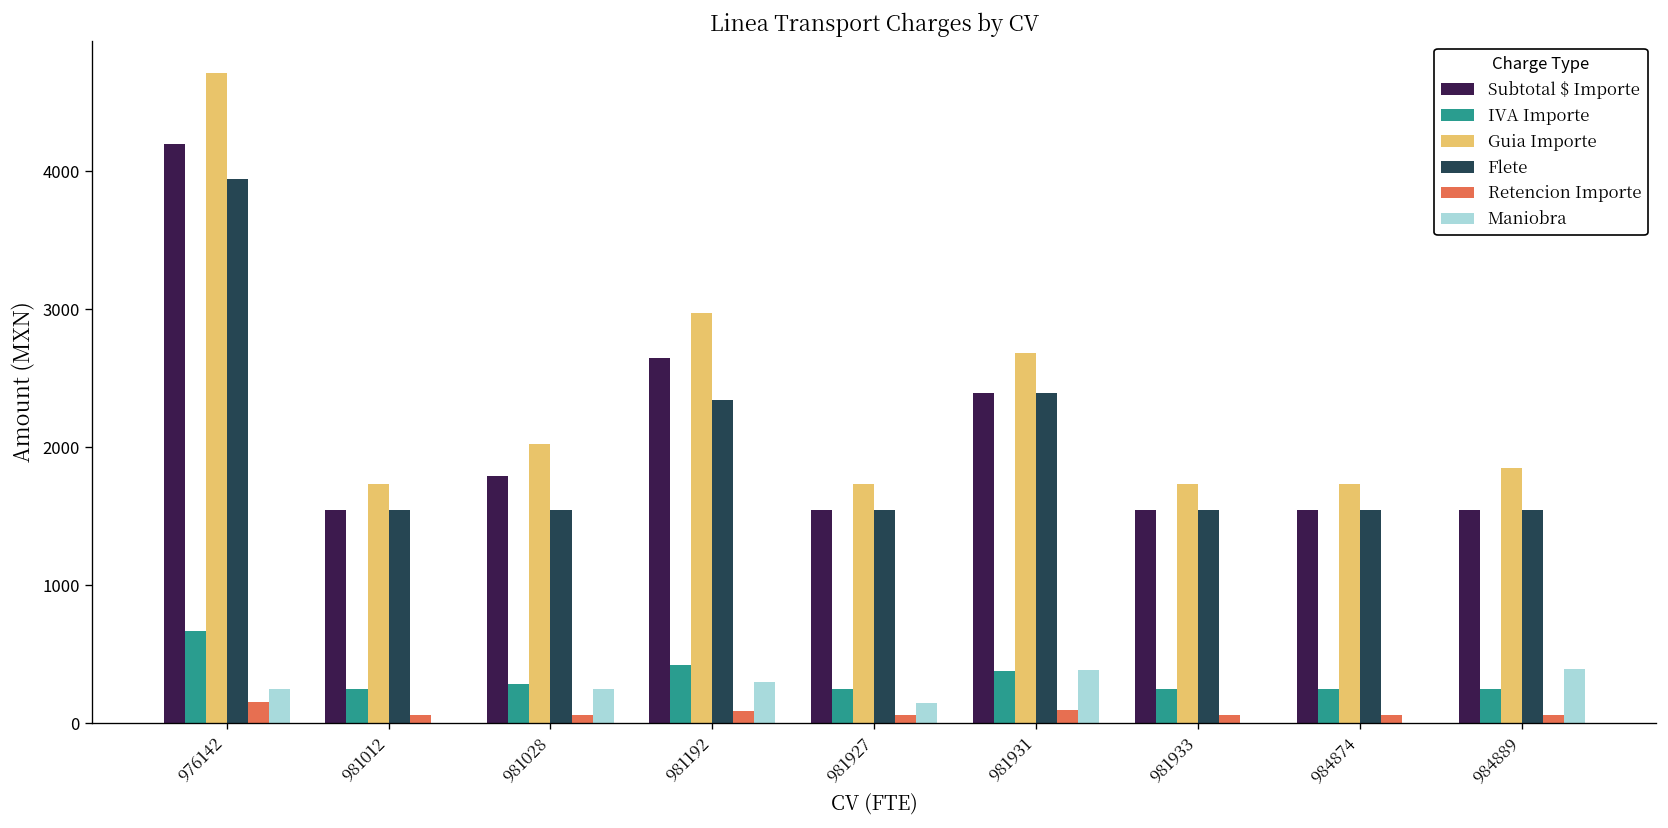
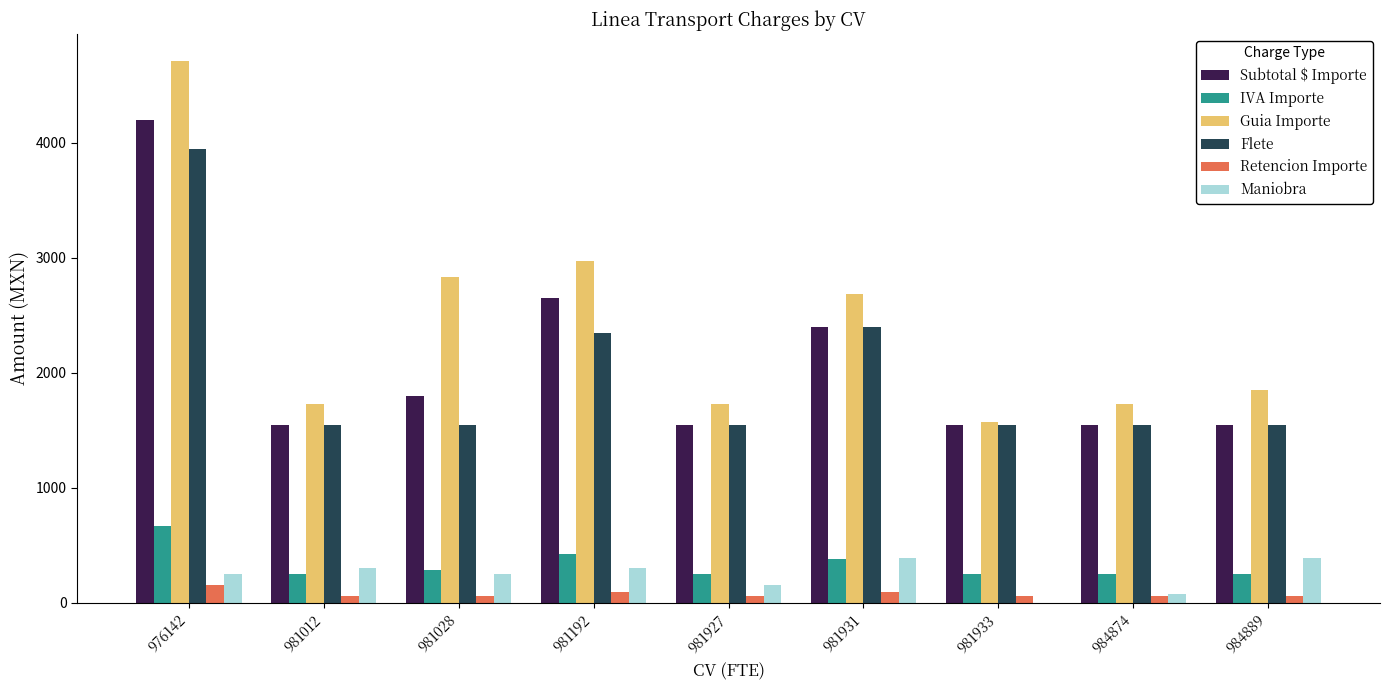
  {
    "IVA Importe": {
      "976142": 670,
      "981012": 250,
      "981028": 290,
      "981192": 420,
      "981927": 250,
      "981931": 380,
      "981933": 250,
      "984874": 250,
      "984889": 250
    },
    "Guia Importe": {
      "976142": 4710,
      "981012": 1730,
-     "981028": 2020,
+     "981028": 2830,
      "981192": 2980,
      "981927": 1730,
      "981931": 2680,
-     "981933": 1730,
+     "981933": 1570,
      "984874": 1730,
      "984889": 1850
    },
    "Retencion Importe": {
      "976142": 160,
      "981012": 60,
      "981028": 60,
      "981192": 90,
      "981927": 60,
      "981931": 100,
      "981933": 60,
      "984874": 60,
      "984889": 60
    },
    "Maniobra": {
      "976142": 250,
-     "981012": 0,
+     "981012": 310,
      "981028": 250,
      "981192": 300,
      "981927": 150,
      "981931": 390,
      "981933": 0,
-     "984874": 0,
+     "984874": 80,
      "984889": 390
    }
  }
